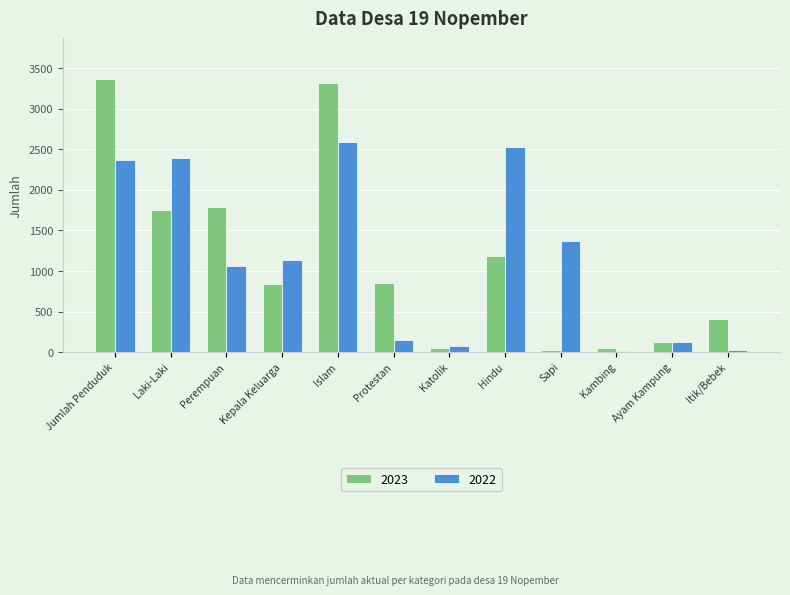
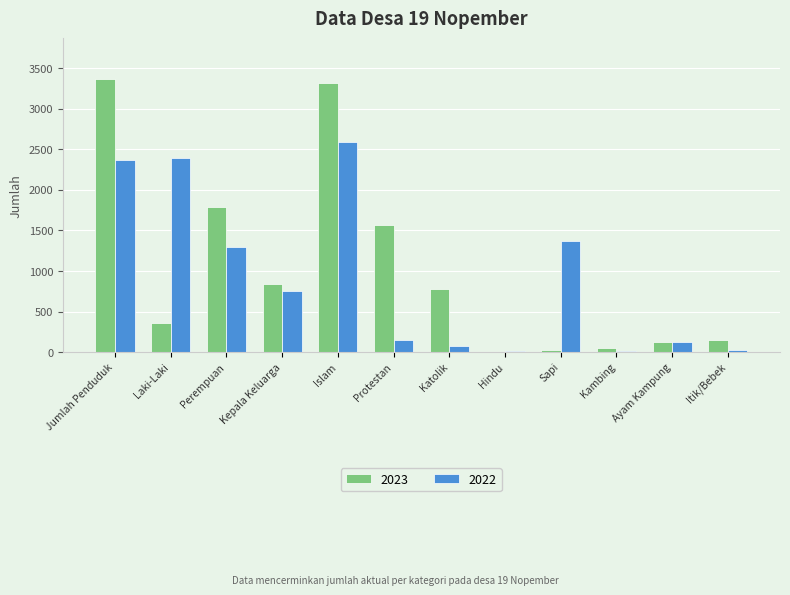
  {
    "2023": {
      "Jumlah Penduduk": 3400,
-     "Laki-Laki": 1800,
+     "Laki-Laki": 400,
      "Perempuan": 1800,
      "Kepala Keluarga": 800,
      "Islam": 3300,
-     "Protestan": 900,
-     "Katolik": 0,
-     "Hindu": 1200,
+     "Protestan": 1600,
+     "Katolik": 800,
+     "Hindu": 0,
      "Kambing": 0,
      "Ayam Kampung": 100,
-     "Itik/Bebek": 400
+     "Itik/Bebek": 200
    },
    "2022": {
      "Jumlah Penduduk": 2400,
      "Laki-Laki": 2400,
-     "Perempuan": 1100,
-     "Kepala Keluarga": 1100,
+     "Perempuan": 1300,
+     "Kepala Keluarga": 800,
      "Islam": 2600,
      "Protestan": 100,
      "Katolik": 100,
-     "Hindu": 2500,
+     "Hindu": 0,
      "Sapi": 1400,
      "Ayam Kampung": 100
    }
  }
